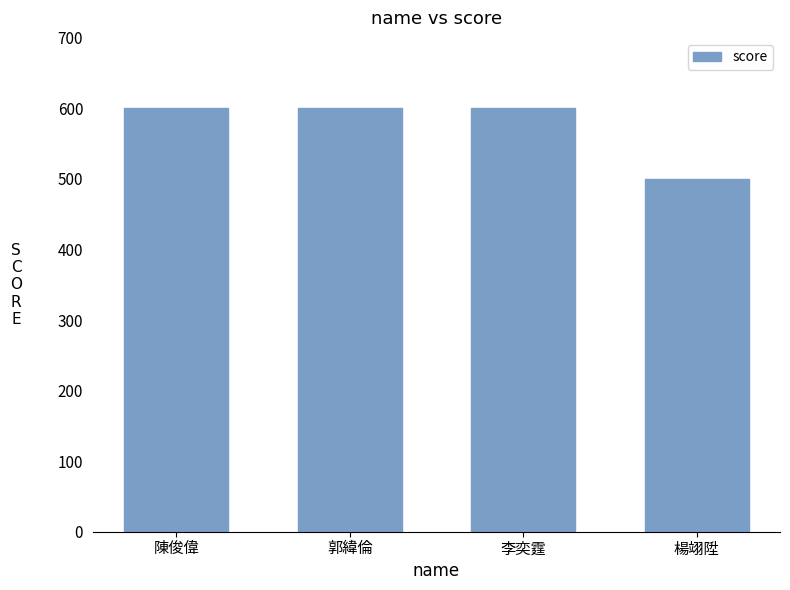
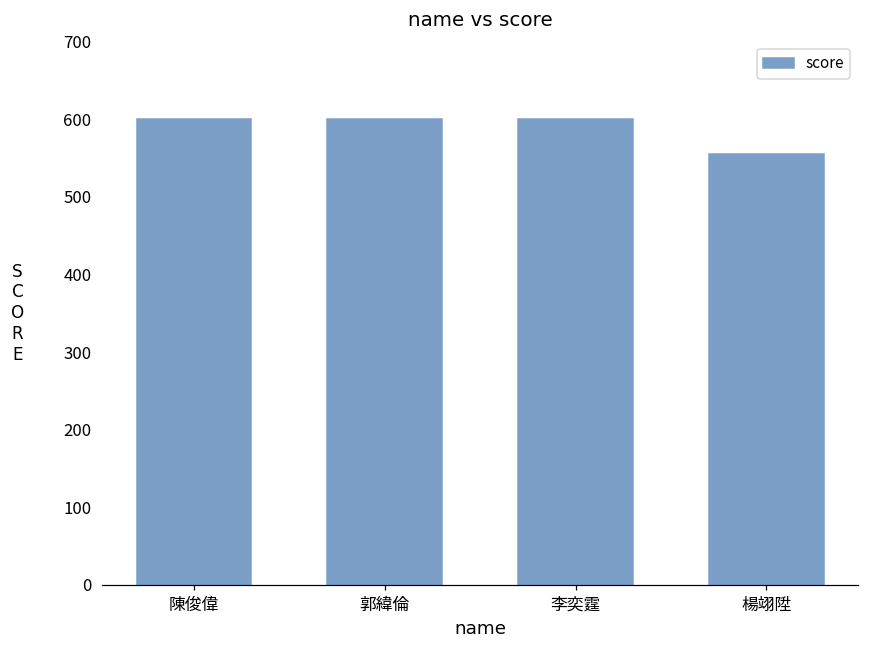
  {
    "陳俊偉": 600,
    "郭緯倫": 600,
    "李奕霆": 600,
-   "楊翊陞": 500
+   "楊翊陞": 560
  }
